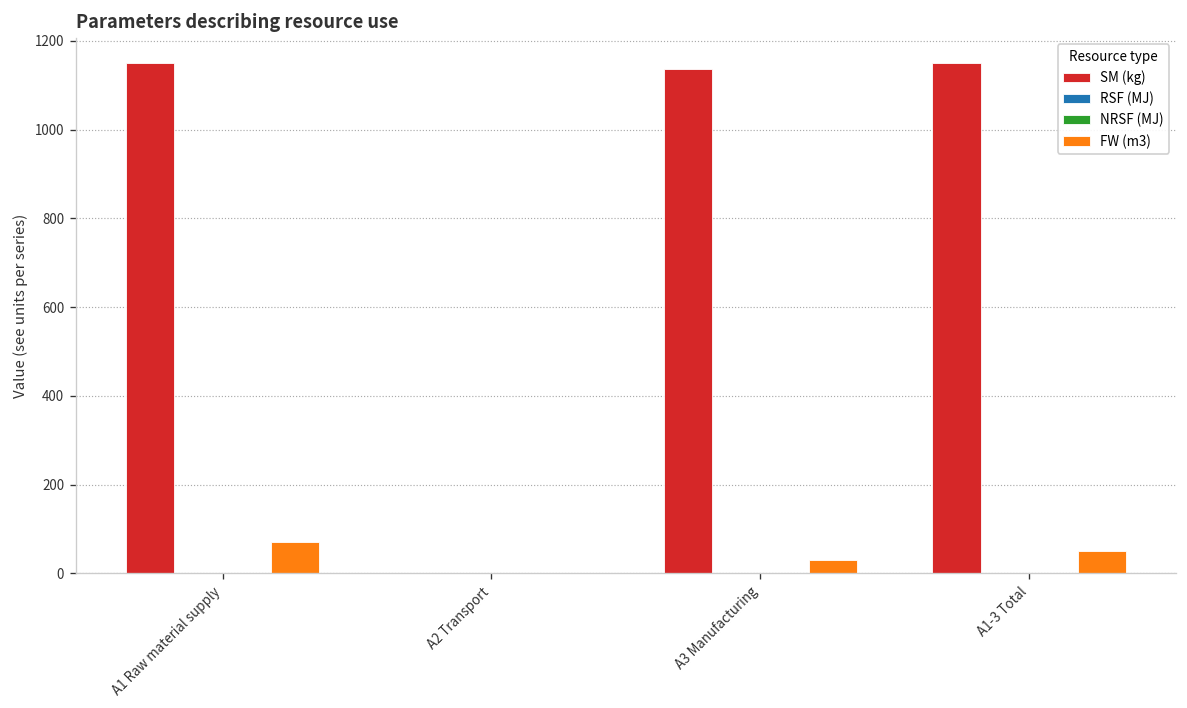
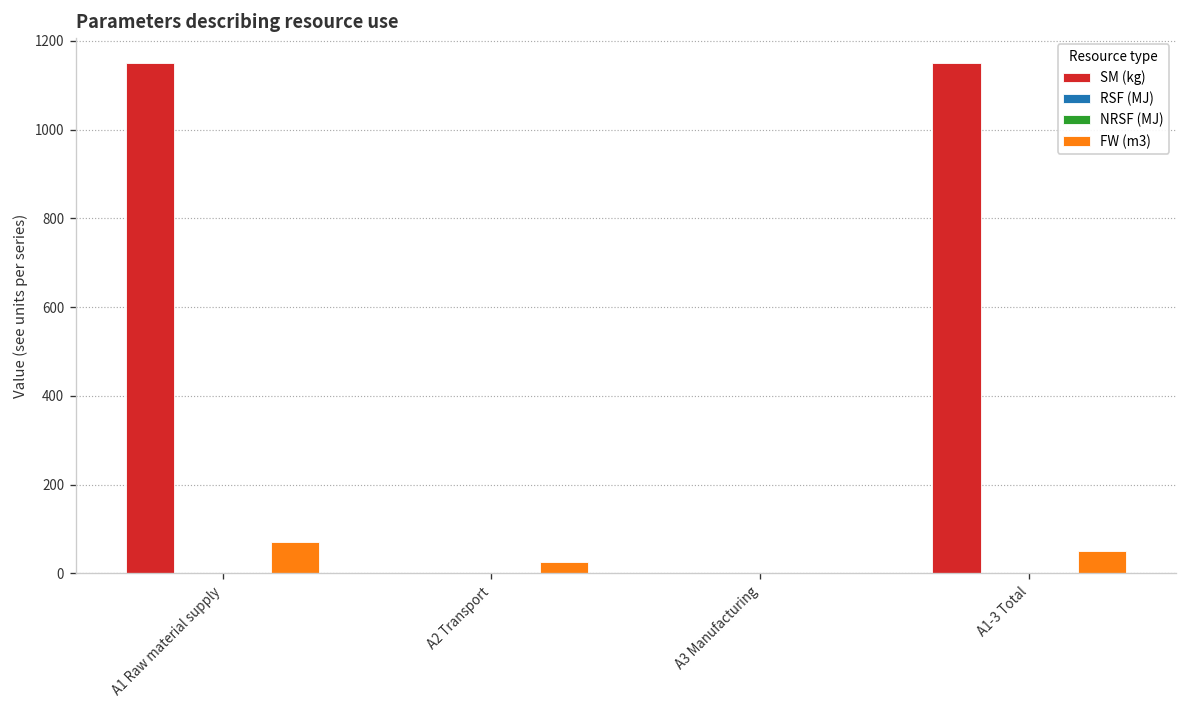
  {
    "SM (kg)": {
      "A1 Raw material supply": 1150,
      "A2 Transport": 0,
-     "A3 Manufacturing": 1140,
+     "A3 Manufacturing": 0,
      "A1-3 Total": 1150
    },
    "RSF (MJ)": {
      "A1 Raw material supply": 0,
      "A2 Transport": 0,
      "A3 Manufacturing": 0,
      "A1-3 Total": 0
    },
    "NRSF (MJ)": {
      "A1 Raw material supply": 0,
      "A2 Transport": 0,
      "A3 Manufacturing": 0,
      "A1-3 Total": 0
    },
    "FW (m3)": {
      "A1 Raw material supply": 70,
-     "A2 Transport": 0,
-     "A3 Manufacturing": 30,
+     "A2 Transport": 20,
+     "A3 Manufacturing": 0,
      "A1-3 Total": 50
    }
  }
